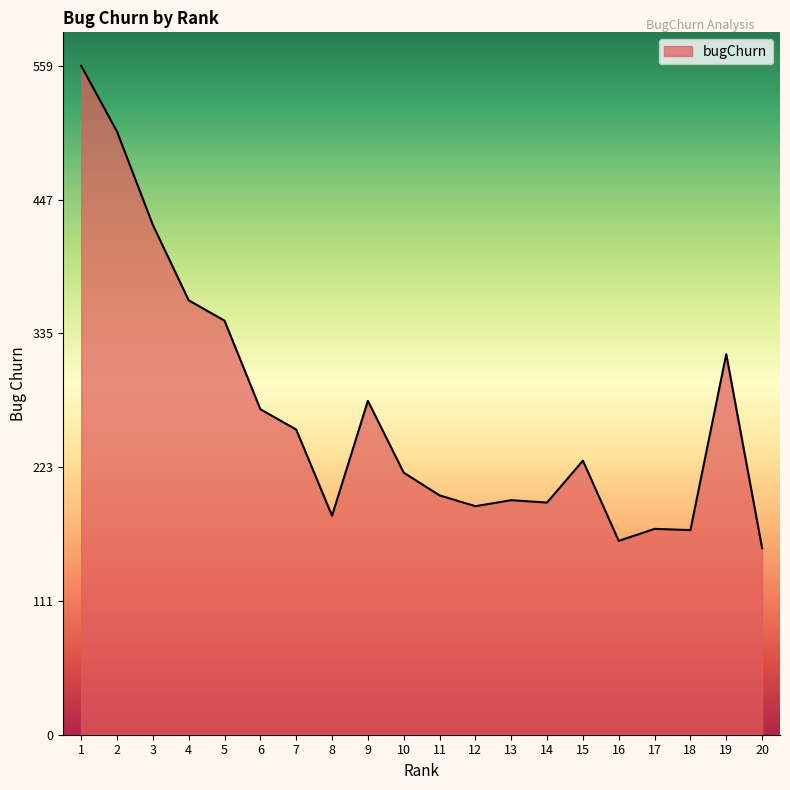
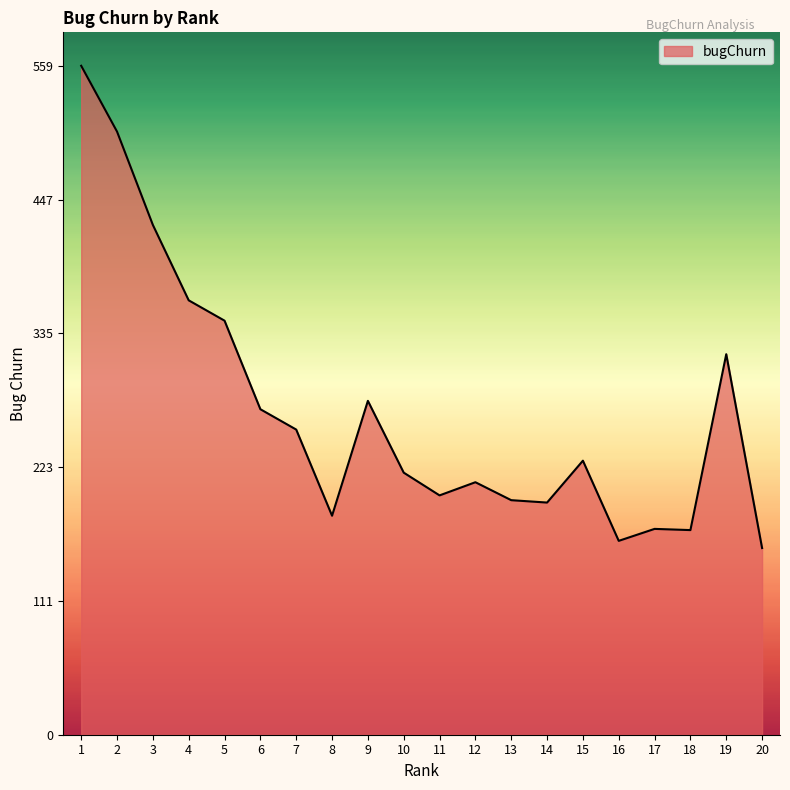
  {
    "1": 559,
    "2": 504,
    "3": 426,
    "4": 363,
    "5": 346,
    "6": 272,
    "7": 255,
    "8": 183,
    "9": 279,
    "10": 219,
    "11": 200,
-   "12": 191,
+   "12": 211,
    "13": 196,
    "14": 194,
    "15": 229,
    "16": 162,
    "17": 172,
    "18": 171,
    "19": 318,
    "20": 156
  }
